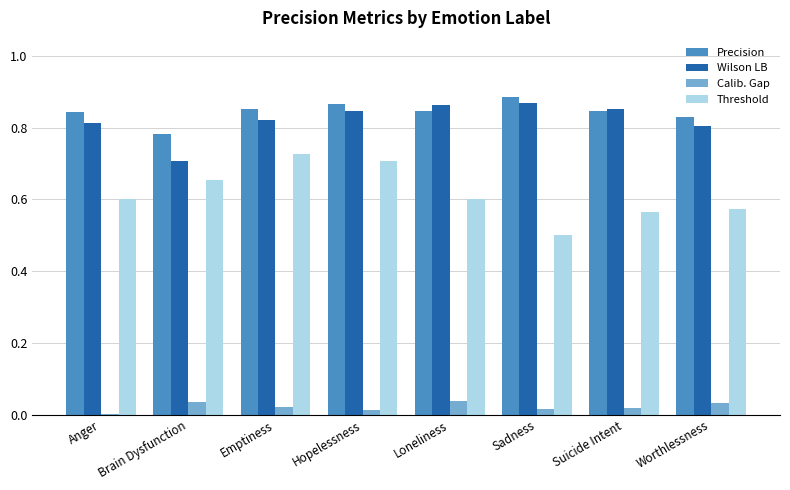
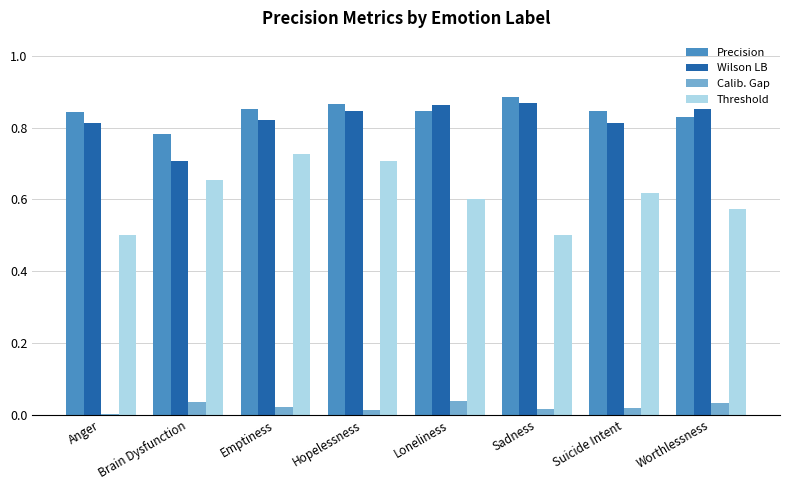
  {
    "Wilson LB": {
      "Anger": 0.81,
      "Brain Dysfunction": 0.71,
      "Emptiness": 0.82,
      "Hopelessness": 0.85,
      "Loneliness": 0.86,
      "Sadness": 0.87,
-     "Suicide Intent": 0.85,
-     "Worthlessness": 0.80
+     "Suicide Intent": 0.81,
+     "Worthlessness": 0.85
    },
    "Threshold": {
-     "Anger": 0.6,
+     "Anger": 0.5,
      "Brain Dysfunction": 0.65,
      "Emptiness": 0.73,
      "Hopelessness": 0.71,
      "Loneliness": 0.60,
      "Sadness": 0.50,
-     "Suicide Intent": 0.57,
+     "Suicide Intent": 0.62,
      "Worthlessness": 0.57
    }
  }
